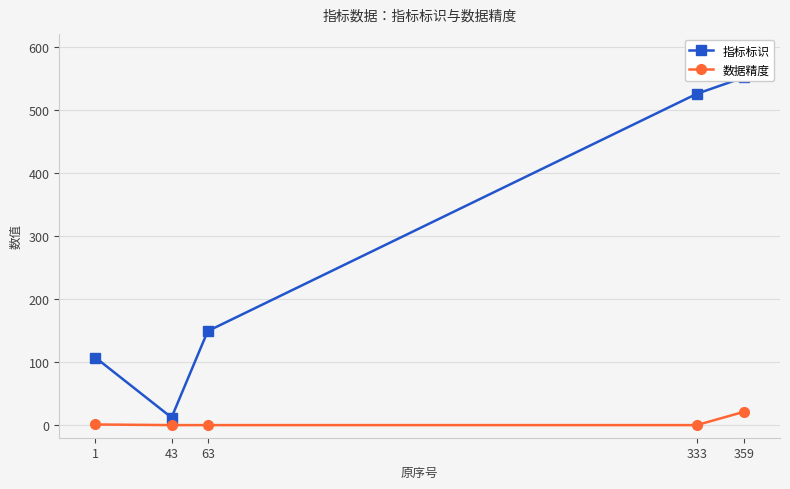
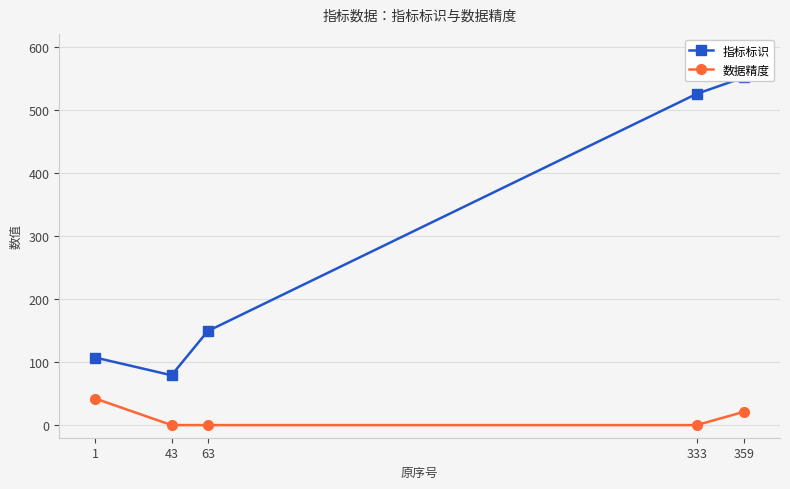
  {
    "指标标识": {
      "1": 110,
-     "43": 10,
+     "43": 80,
      "63": 150,
      "333": 530
    },
    "数据精度": {
-     "1": 0,
+     "1": 40,
      "43": 0,
      "63": 0,
      "333": 0,
      "359": 20
    }
  }
